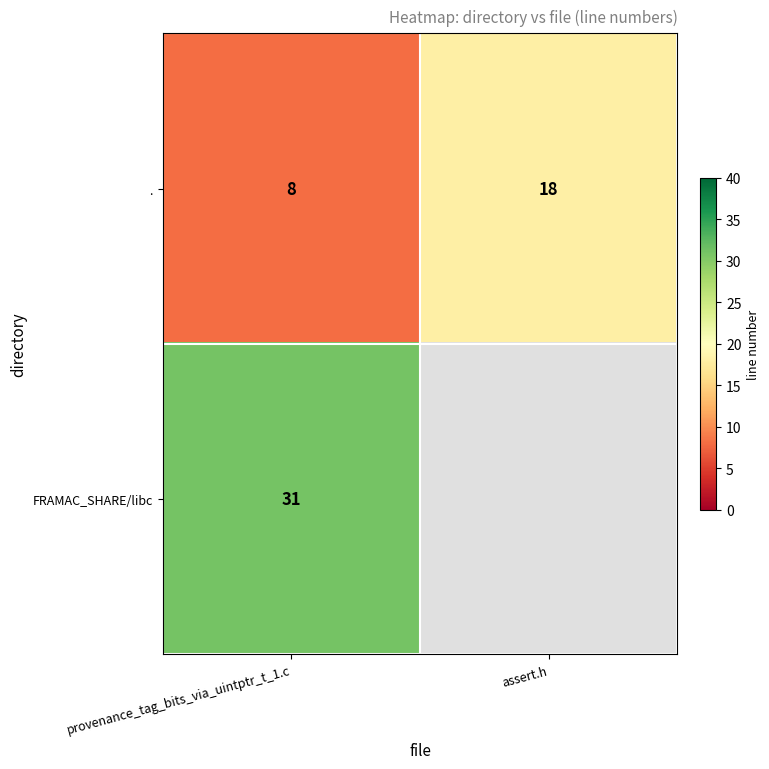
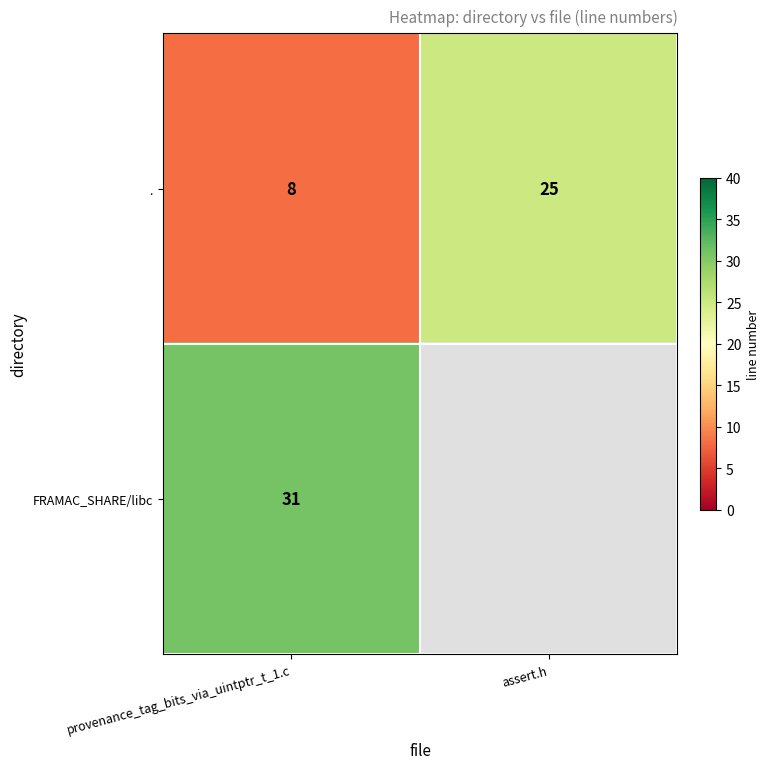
  {
    ".": {
      "provenance_tag_bits_via_uintptr_t_1.c": 8,
-     "assert.h": 18
+     "assert.h": 25
    },
    "FRAMAC_SHARE/libc": {
      "provenance_tag_bits_via_uintptr_t_1.c": 31
    }
  }
